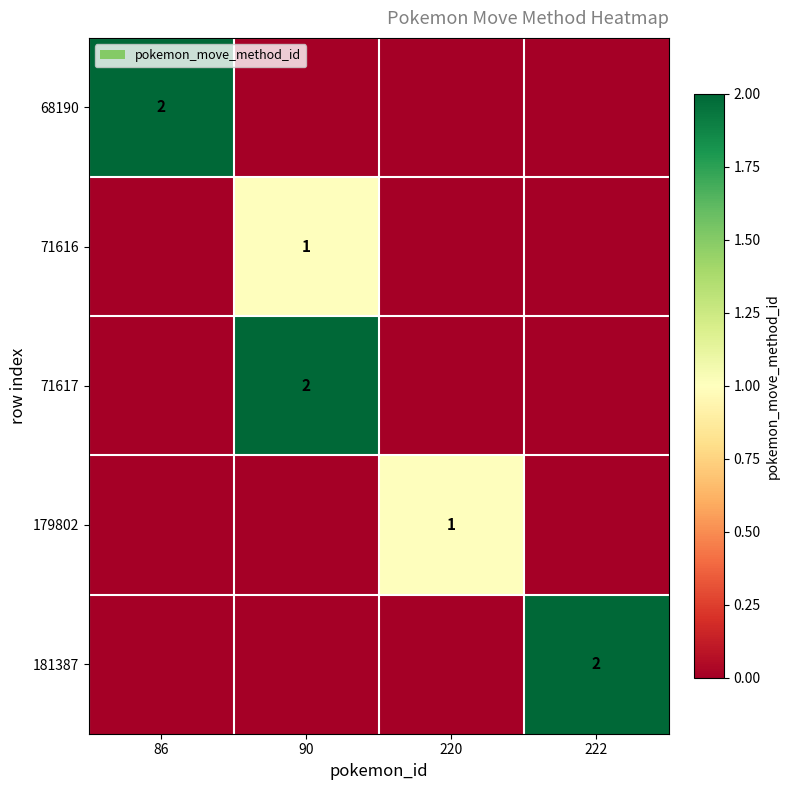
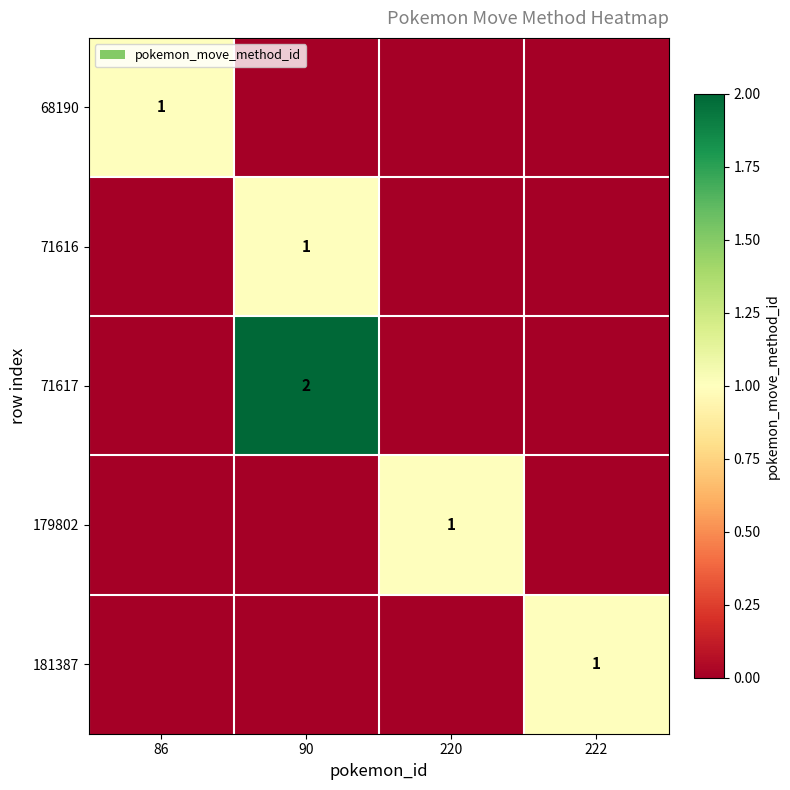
  {
    "68190": {
-     "86": 2
+     "86": 1
    },
    "71616": {
      "90": 1
    },
    "71617": {
      "90": 2
    },
    "179802": {
      "220": 1
    },
    "181387": {
-     "222": 2
+     "222": 1
    }
  }
